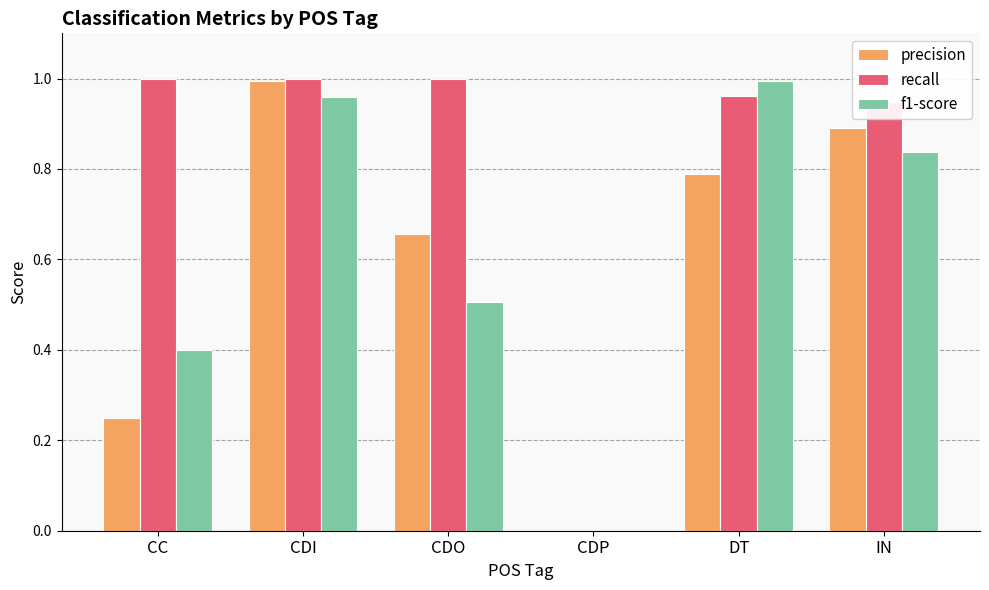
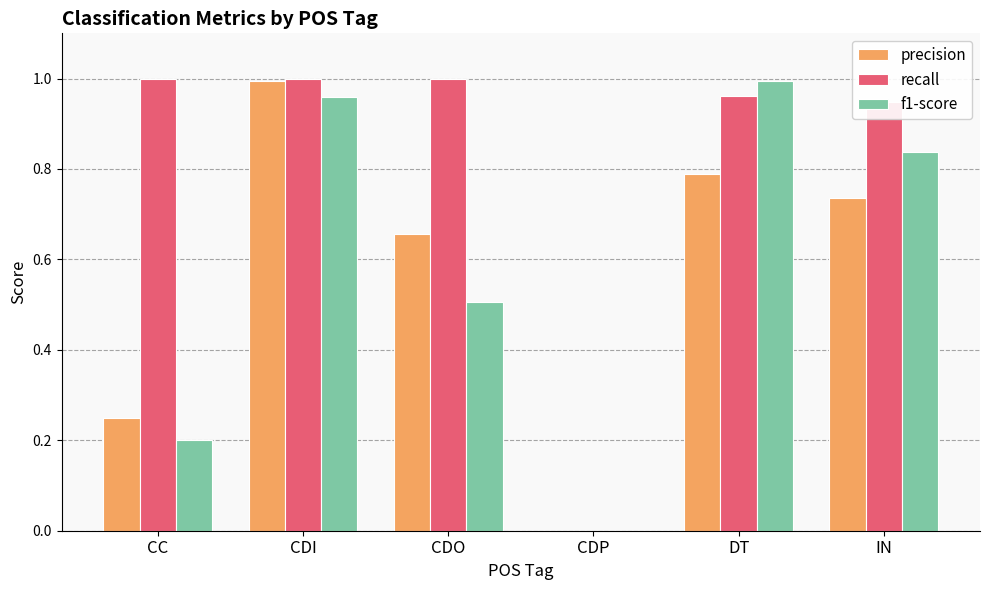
  {
    "precision": {
      "CC": 0.25,
      "CDI": 0.99,
      "CDO": 0.66,
      "CDP": 0.00,
      "DT": 0.79,
-     "IN": 0.89
+     "IN": 0.74
    },
    "recall": {
      "CC": 1.00,
      "CDI": 1.00,
      "CDO": 1.00,
      "CDP": 0.00,
      "DT": 0.96
    },
    "f1-score": {
-     "CC": 0.4,
+     "CC": 0.2,
      "CDI": 0.96,
      "CDO": 0.51,
      "CDP": 0.0,
      "DT": 1.0,
      "IN": 0.84
    }
  }
